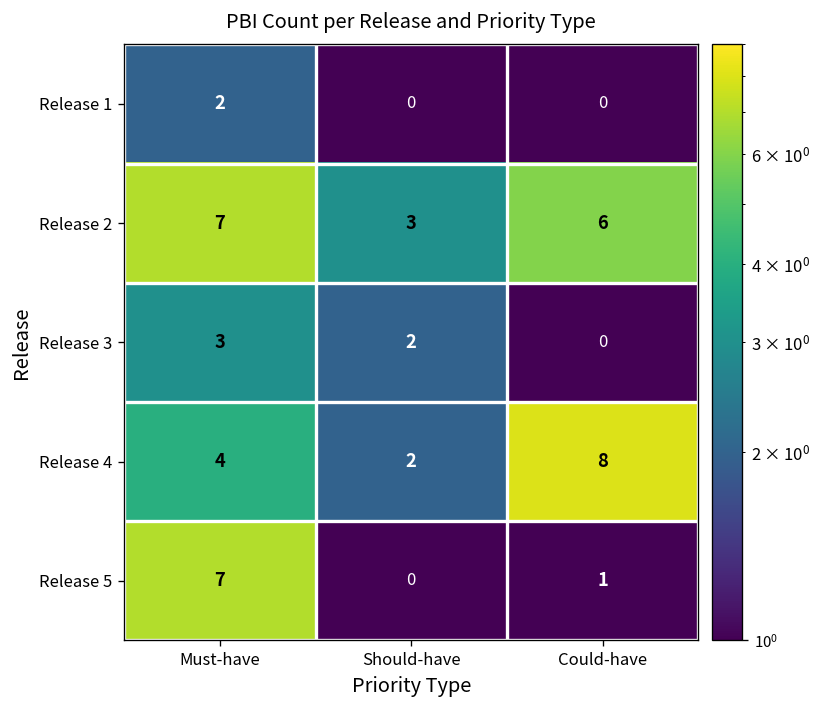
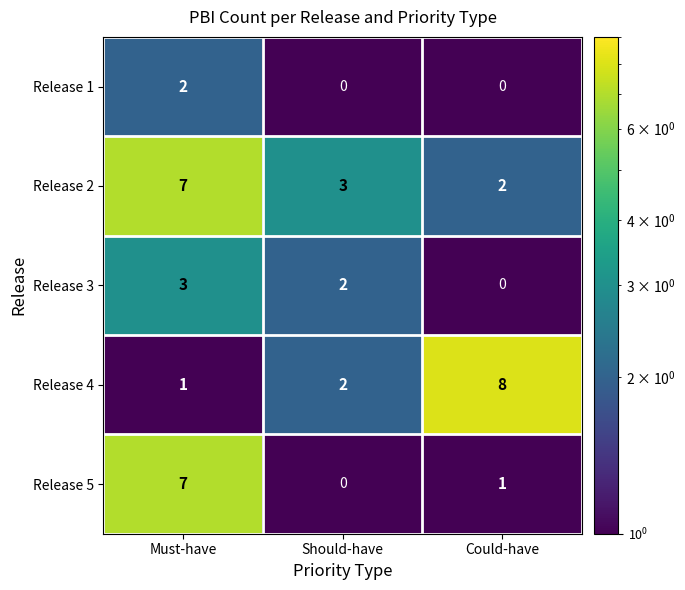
  {
    "Release 1": {
      "Must-have": 2,
      "Should-have": 0,
      "Could-have": 0
    },
    "Release 2": {
      "Must-have": 7,
      "Should-have": 3,
-     "Could-have": 6
+     "Could-have": 2
    },
    "Release 3": {
      "Must-have": 3,
      "Should-have": 2,
      "Could-have": 0
    },
    "Release 4": {
-     "Must-have": 4,
+     "Must-have": 1,
      "Should-have": 2,
      "Could-have": 8
    },
    "Release 5": {
      "Must-have": 7,
      "Should-have": 0,
      "Could-have": 1
    }
  }
